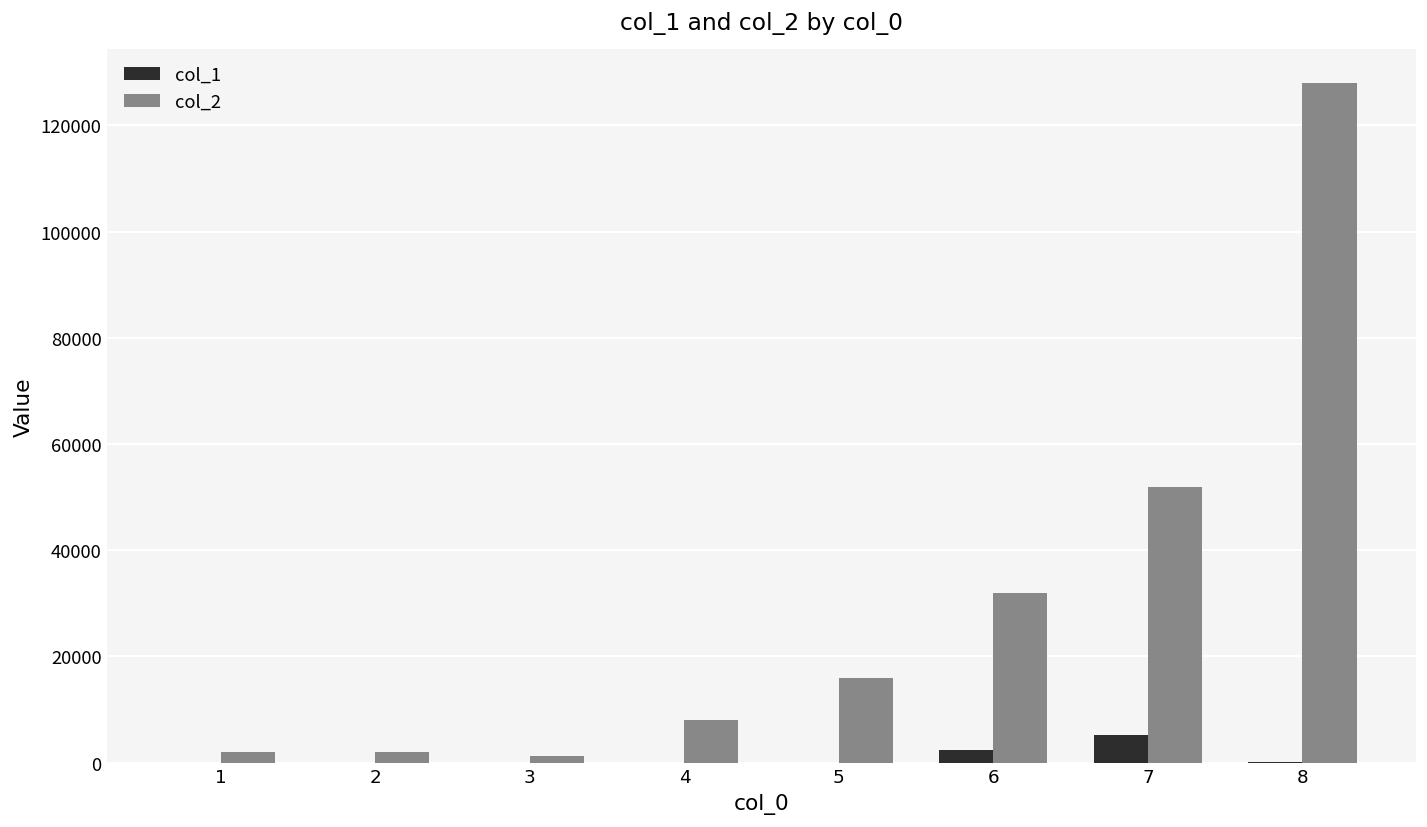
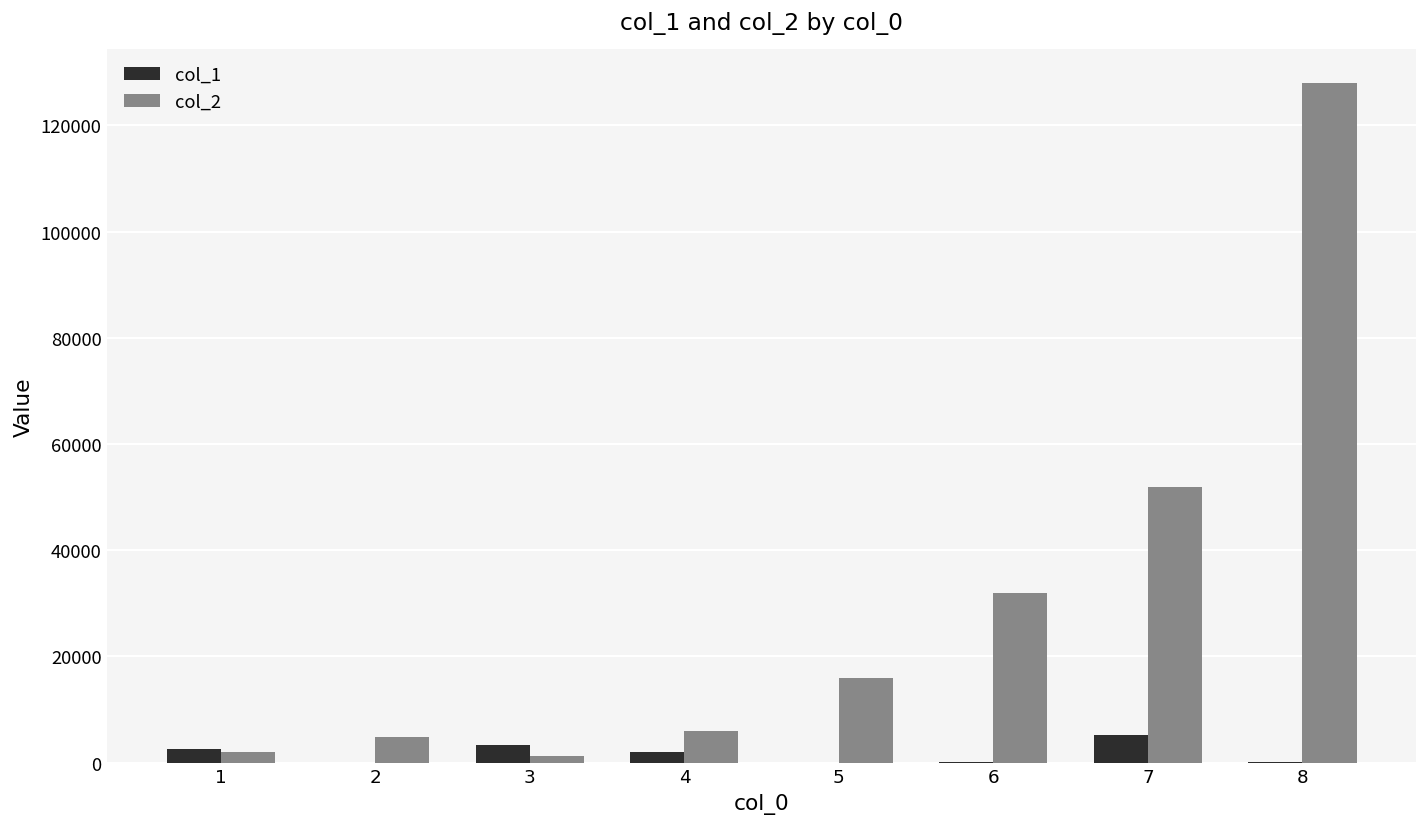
  {
    "col_1": {
-     "1": 0,
-     "3": 0,
-     "4": 0,
-     "6": 2000,
+     "1": 3000,
+     "3": 3000,
+     "4": 2000,
+     "6": 0,
      "7": 5000
    },
    "col_2": {
      "1": 2000,
-     "2": 2000,
+     "2": 5000,
      "3": 1000,
-     "4": 8000,
+     "4": 6000,
      "5": 16000,
      "6": 32000,
      "7": 52000,
      "8": 128000
    }
  }
